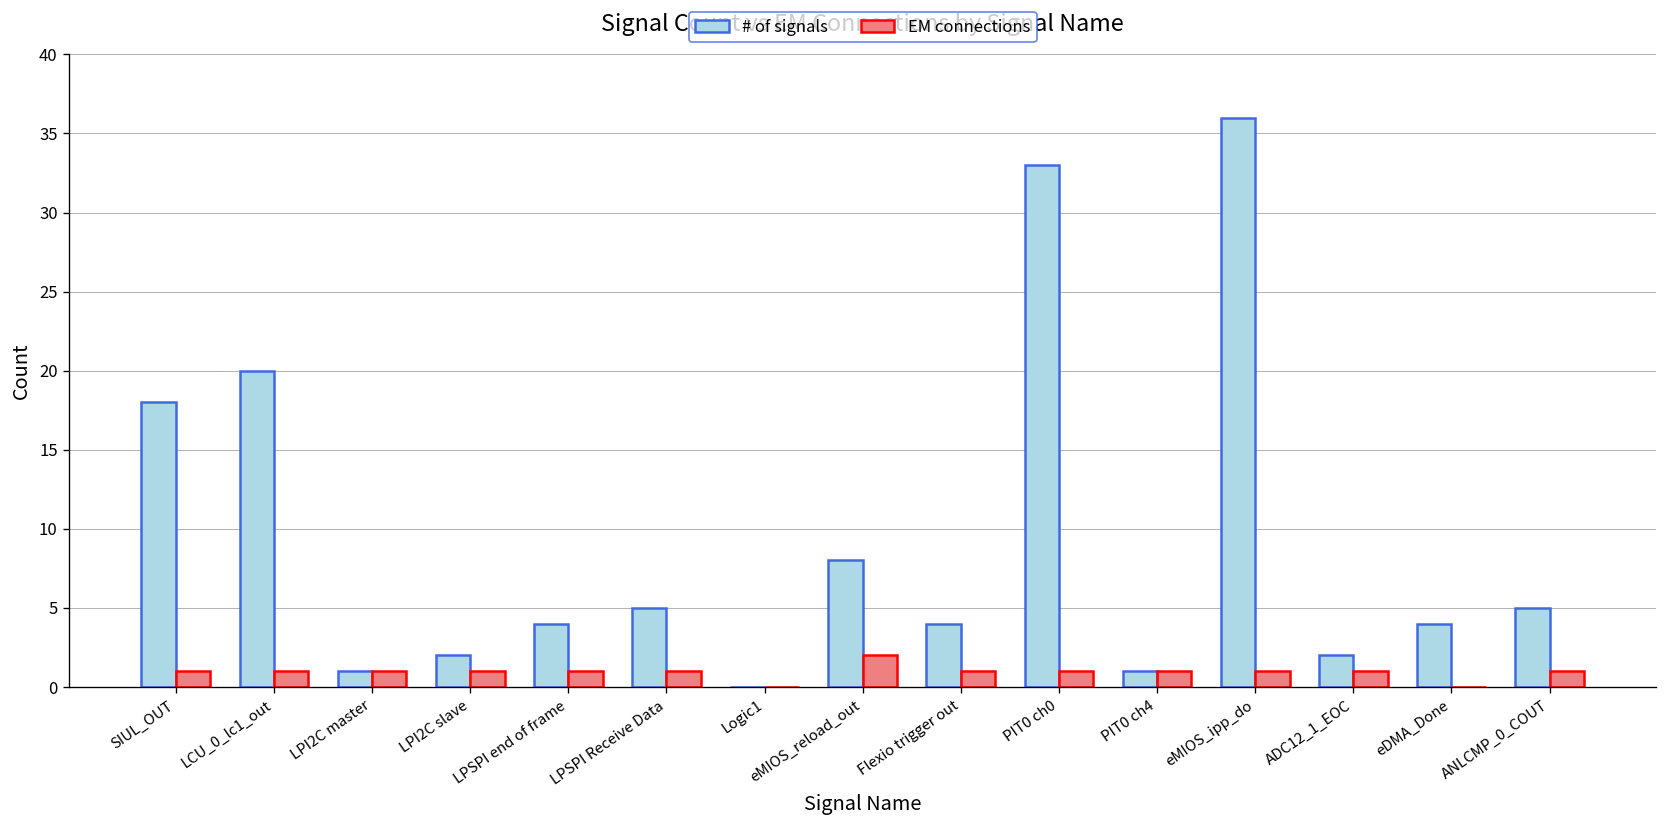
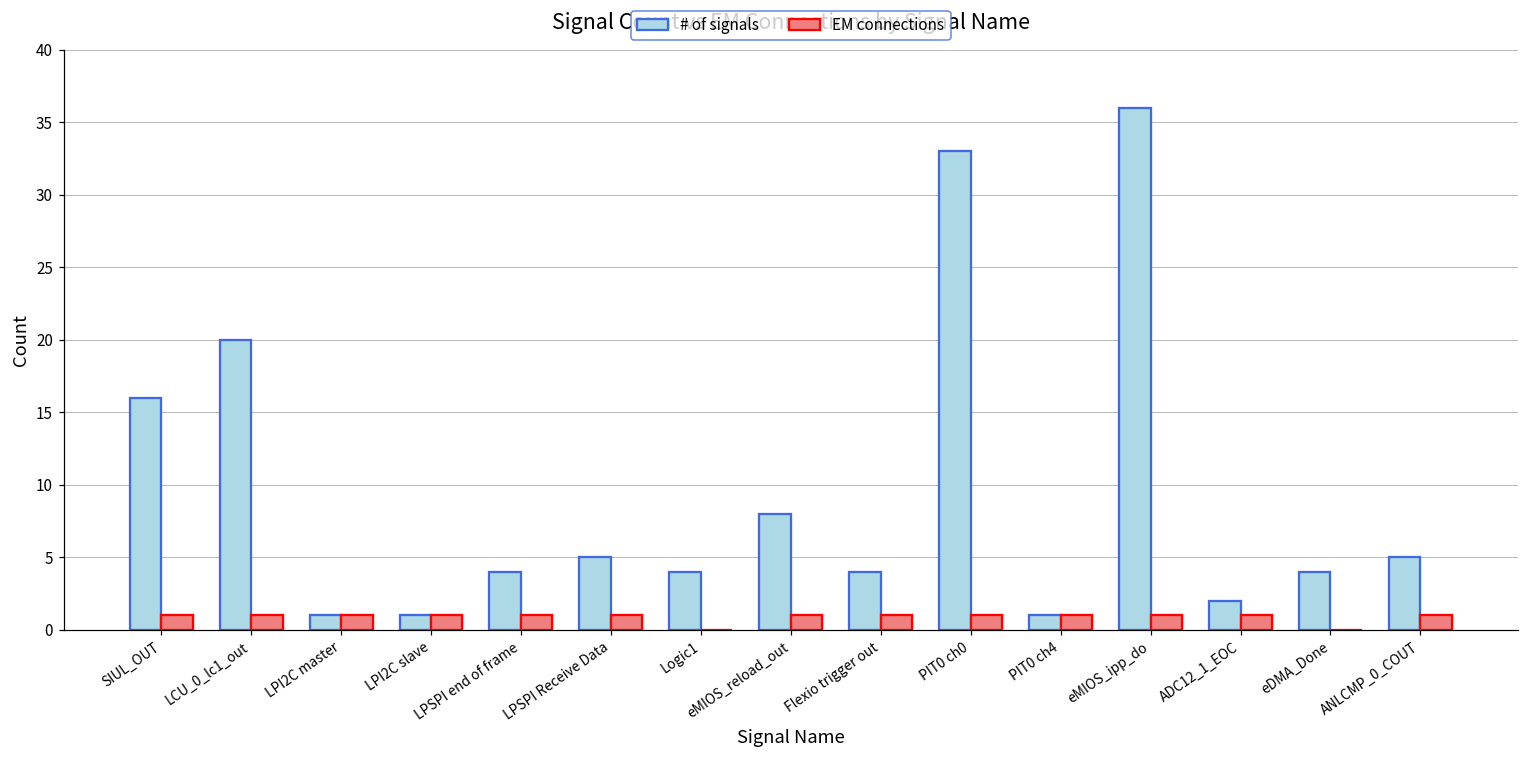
  {
    "# of signals": {
-     "SIUL_OUT": 18,
+     "SIUL_OUT": 16,
      "LCU_0_lc1_out": 20,
      "LPI2C master": 1,
-     "LPI2C slave": 2,
+     "LPI2C slave": 1,
      "LPSPI end of frame": 4,
      "LPSPI Receive Data": 5,
-     "Logic1": 0,
+     "Logic1": 4,
      "eMIOS_reload_out": 8,
      "Flexio trigger out": 4,
      "PIT0 ch0": 33,
      "PIT0 ch4": 1,
      "eMIOS_ipp_do": 36,
      "ADC12_1_EOC": 2,
      "eDMA_Done": 4,
      "ANLCMP_0_COUT": 5
    },
    "EM connections": {
      "SIUL_OUT": 1,
      "LCU_0_lc1_out": 1,
      "LPI2C master": 1,
      "LPI2C slave": 1,
      "LPSPI end of frame": 1,
      "LPSPI Receive Data": 1,
      "Logic1": 0,
-     "eMIOS_reload_out": 2,
+     "eMIOS_reload_out": 1,
      "Flexio trigger out": 1,
      "PIT0 ch0": 1,
      "PIT0 ch4": 1,
      "eMIOS_ipp_do": 1,
      "ADC12_1_EOC": 1,
      "eDMA_Done": 0,
      "ANLCMP_0_COUT": 1
    }
  }
